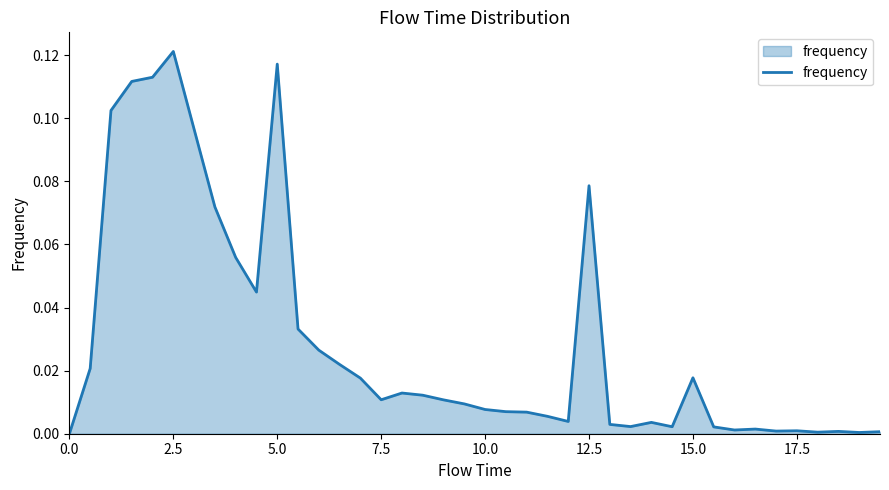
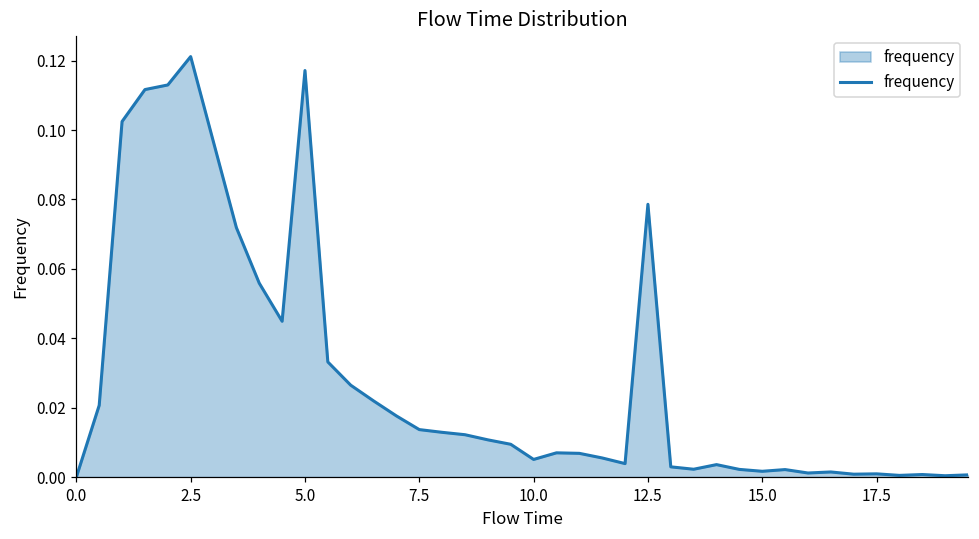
  {
    "0.0": 0.000,
    "2.5": 0.121,
    "5.0": 0.117,
-   "7.5": 0.011,
-   "10.0": 0.008,
+   "7.5": 0.014,
+   "10.0": 0.005,
    "12.5": 0.079,
-   "15.0": 0.018,
+   "15.0": 0.002,
    "17.5": 0.001
  }
